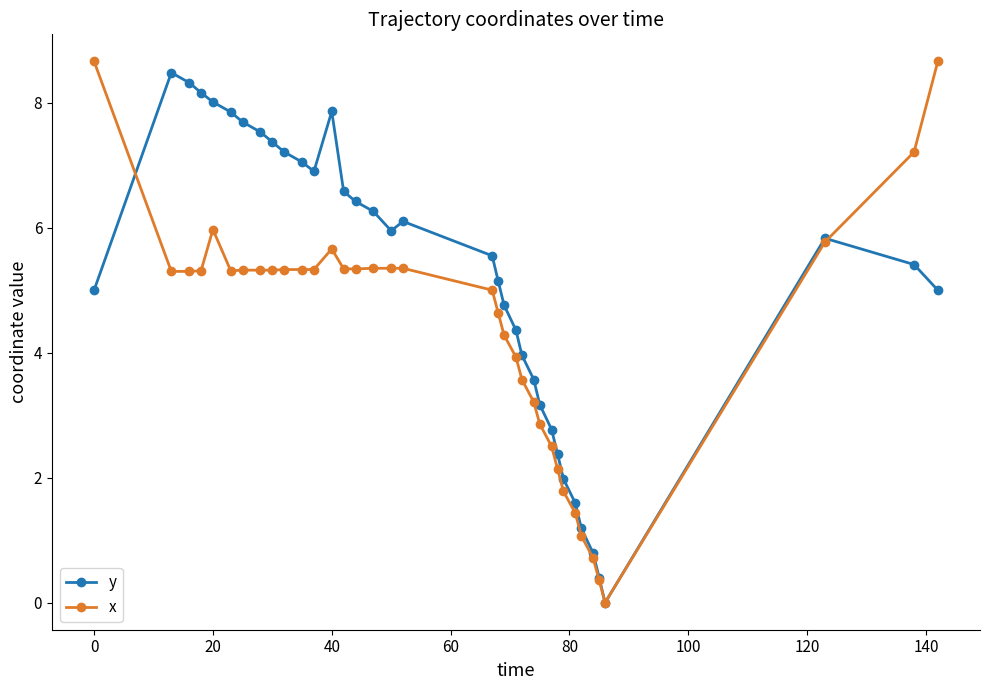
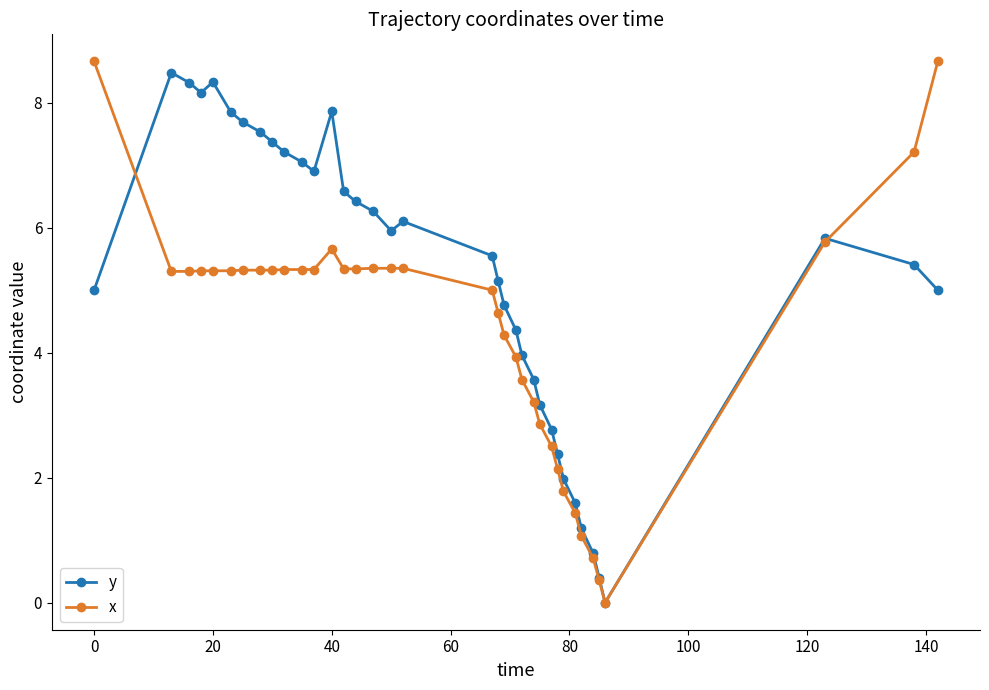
  {
    "y": {
      "0": 5.0,
-     "20": 8.0,
+     "20": 8.3,
      "40": 7.9
    },
    "x": {
      "0": 8.7,
-     "20": 6.0,
+     "20": 5.3,
      "40": 5.7
    }
  }
